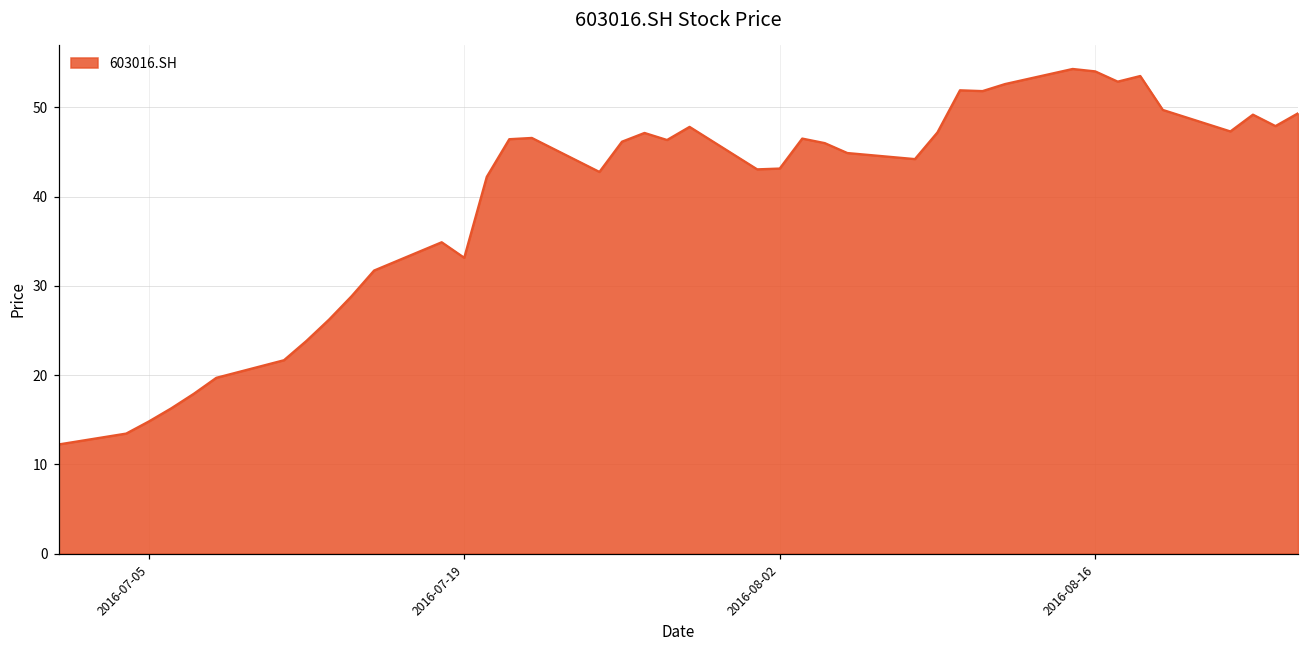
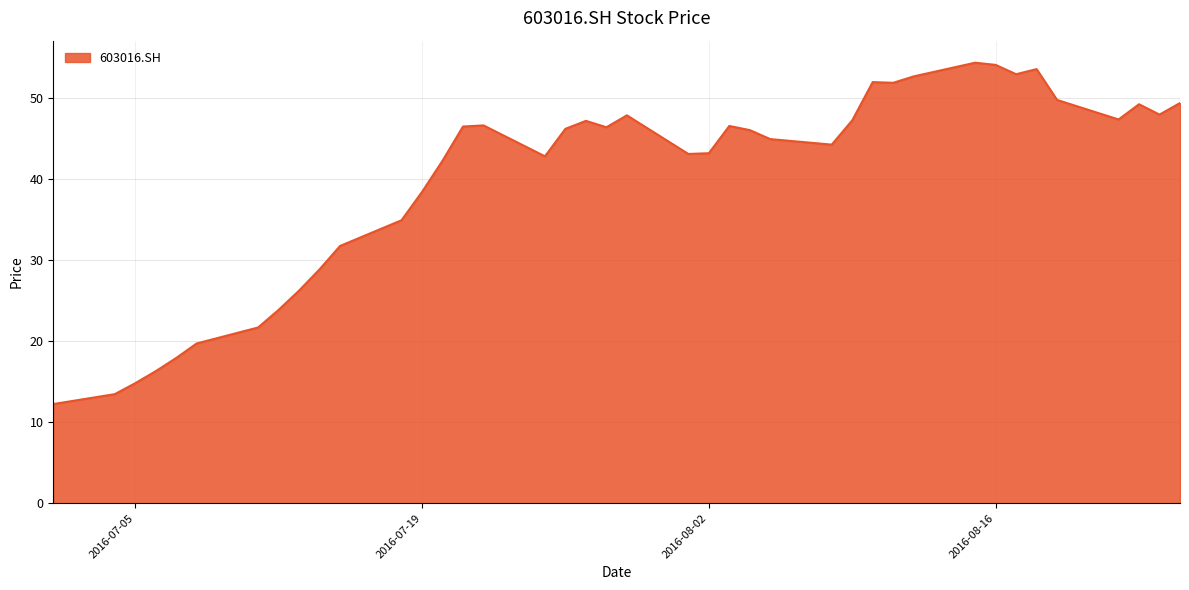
  {
    "2016-07-05": 15,
-   "2016-07-19": 33,
+   "2016-07-19": 38,
    "2016-08-02": 43,
    "2016-08-16": 54
  }
